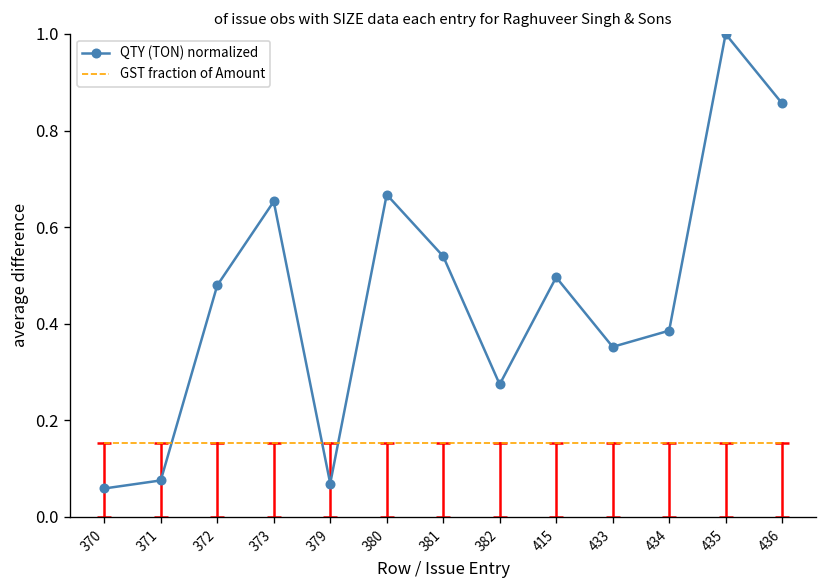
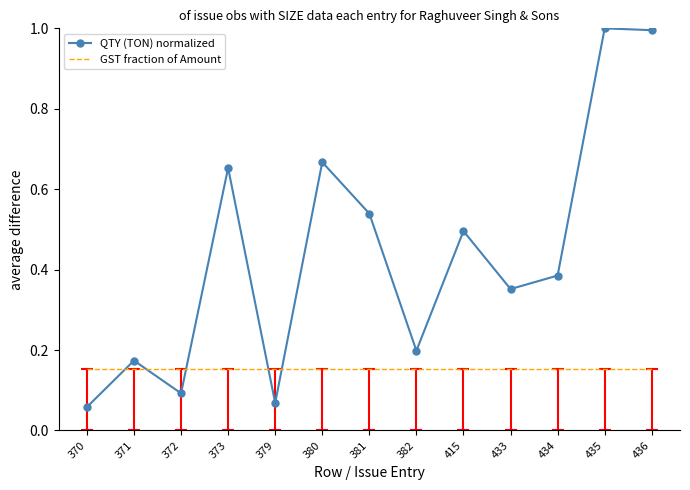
  {
    "QTY (TON) normalized": {
      "370": 0.06,
-     "371": 0.07,
-     "372": 0.48,
+     "371": 0.17,
+     "372": 0.09,
      "373": 0.65,
      "379": 0.07,
      "380": 0.67,
      "381": 0.54,
-     "382": 0.27,
+     "382": 0.20,
      "415": 0.50,
      "433": 0.35,
      "434": 0.39,
      "435": 1.00,
-     "436": 0.86
+     "436": 1.00
    }
  }
